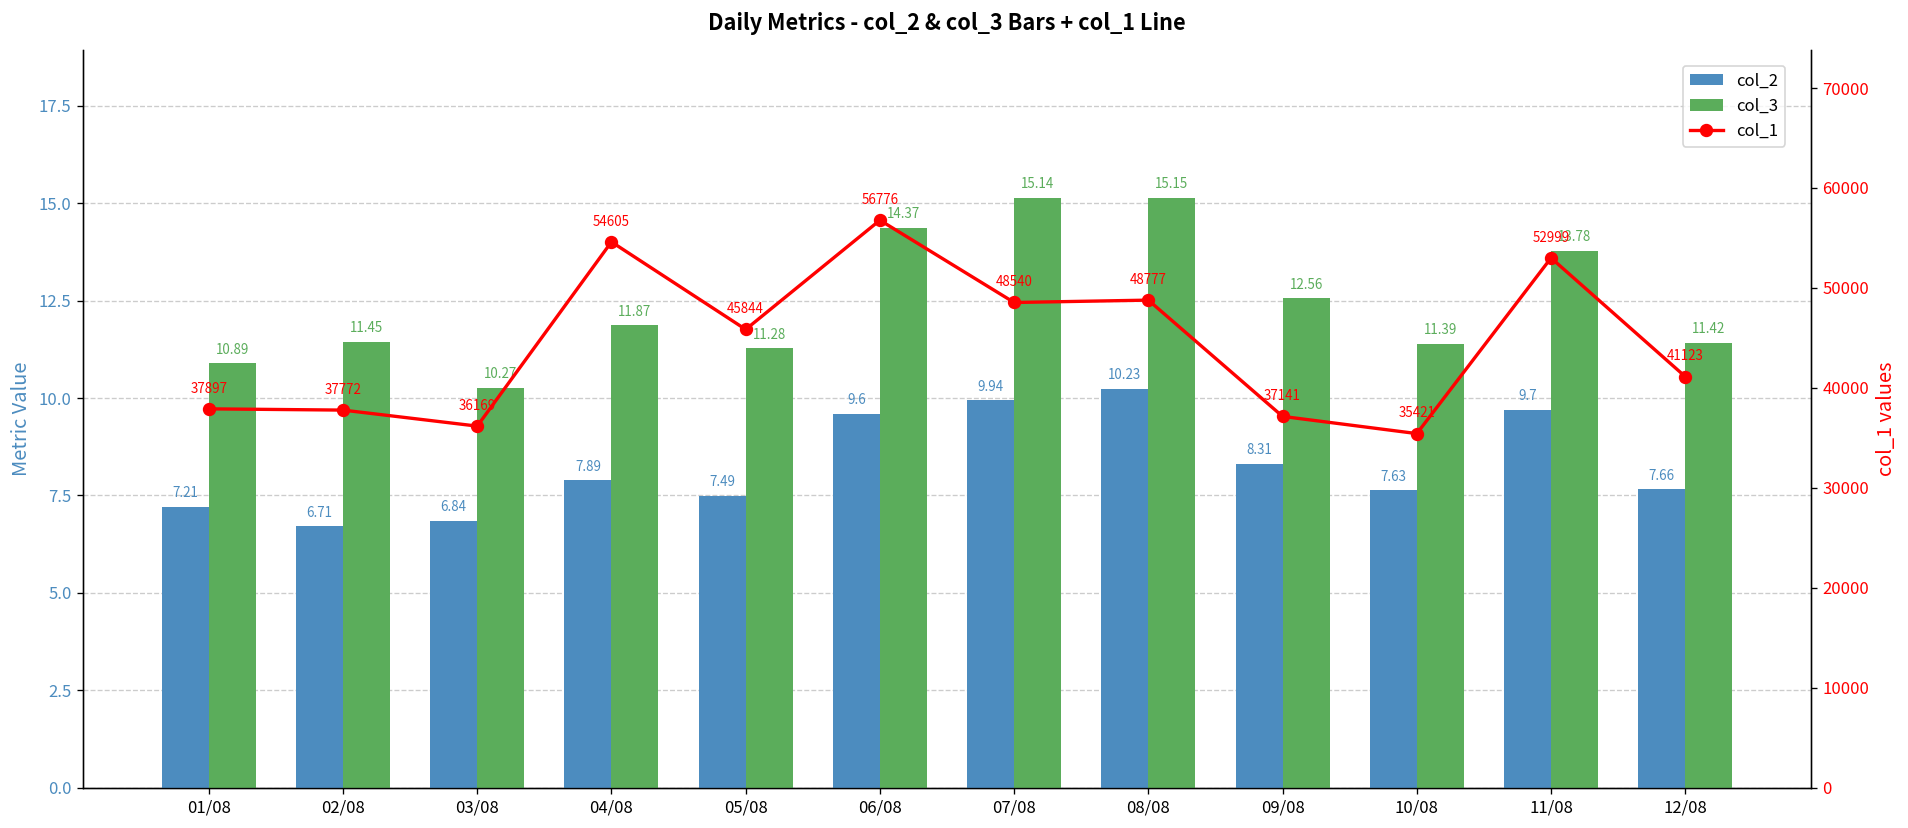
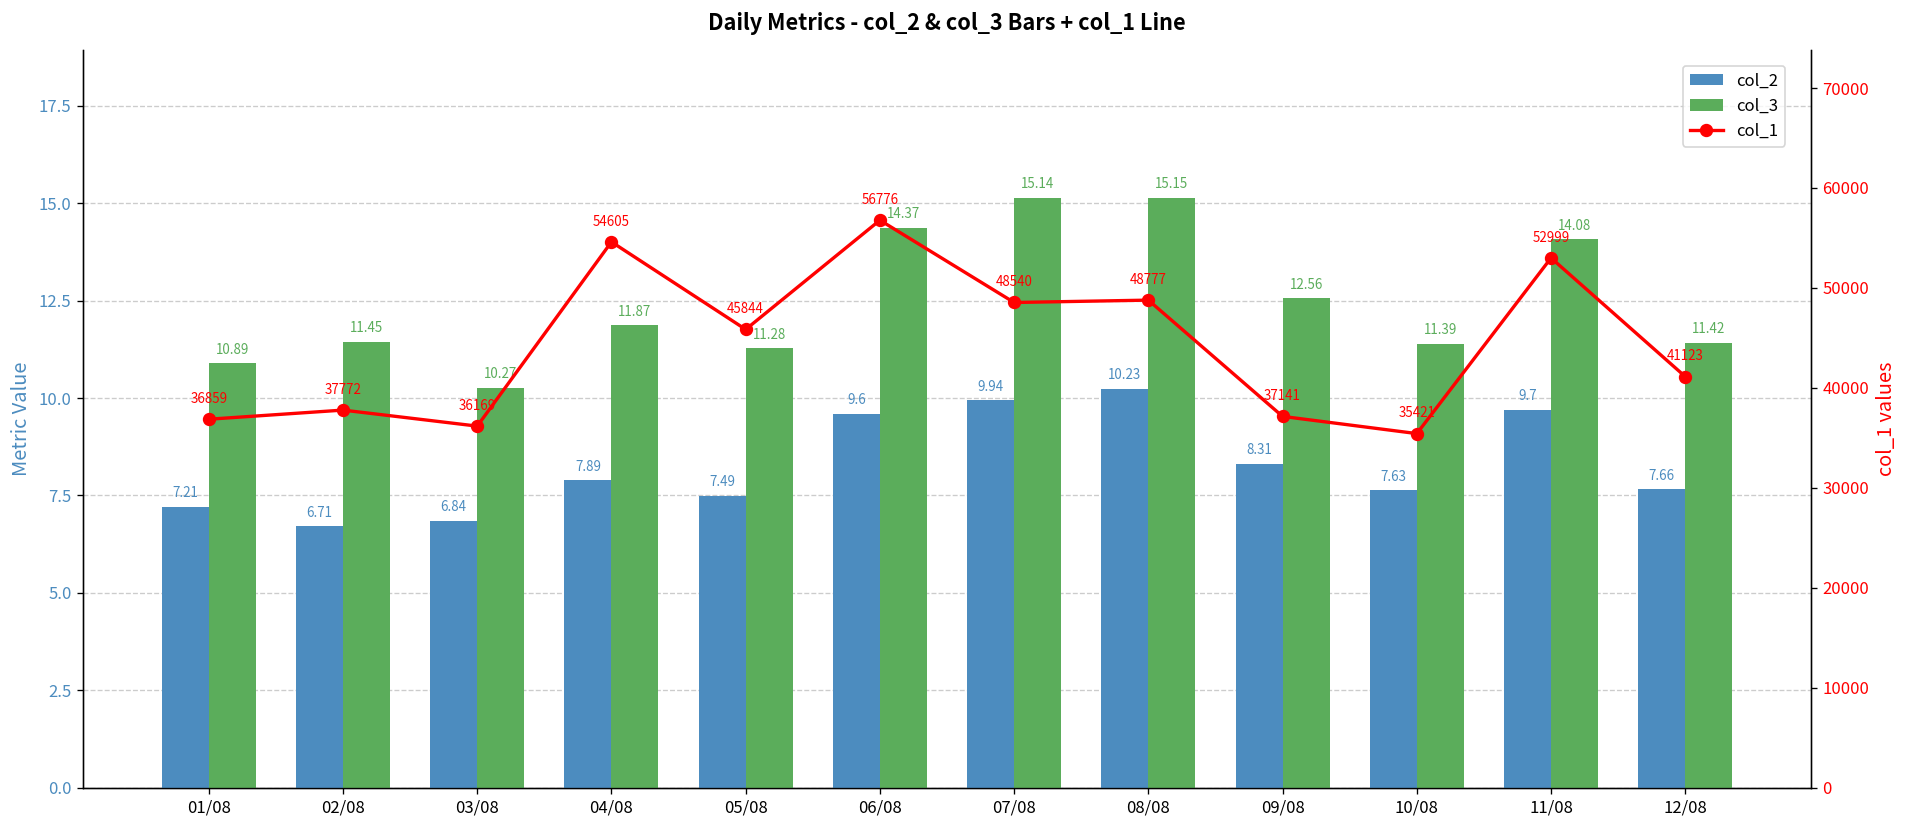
  {
    "col_2": {
      "01/08": 7.21,
      "02/08": 6.71,
      "03/08": 6.84,
      "04/08": 7.89,
      "05/08": 7.49,
      "06/08": 9.6,
      "07/08": 9.94,
      "08/08": 10.23,
      "09/08": 8.31,
      "10/08": 7.63,
      "11/08": 9.7,
      "12/08": 7.66
    },
    "col_3": {
      "01/08": 10.89,
      "02/08": 11.45,
      "03/08": 10.27,
      "04/08": 11.87,
      "05/08": 11.28,
      "06/08": 14.37,
      "07/08": 15.14,
      "08/08": 15.15,
      "09/08": 12.56,
      "10/08": 11.39,
-     "11/08": 13.78,
+     "11/08": 14.08,
      "12/08": 11.42
    },
    "col_1": {
-     "01/08": 37897,
+     "01/08": 36859,
      "02/08": 37772,
      "03/08": 36169,
      "04/08": 54605,
      "05/08": 45844,
      "06/08": 56776,
      "07/08": 48540,
      "08/08": 48777,
      "09/08": 37141,
      "10/08": 35421,
      "12/08": 41123
    }
  }
